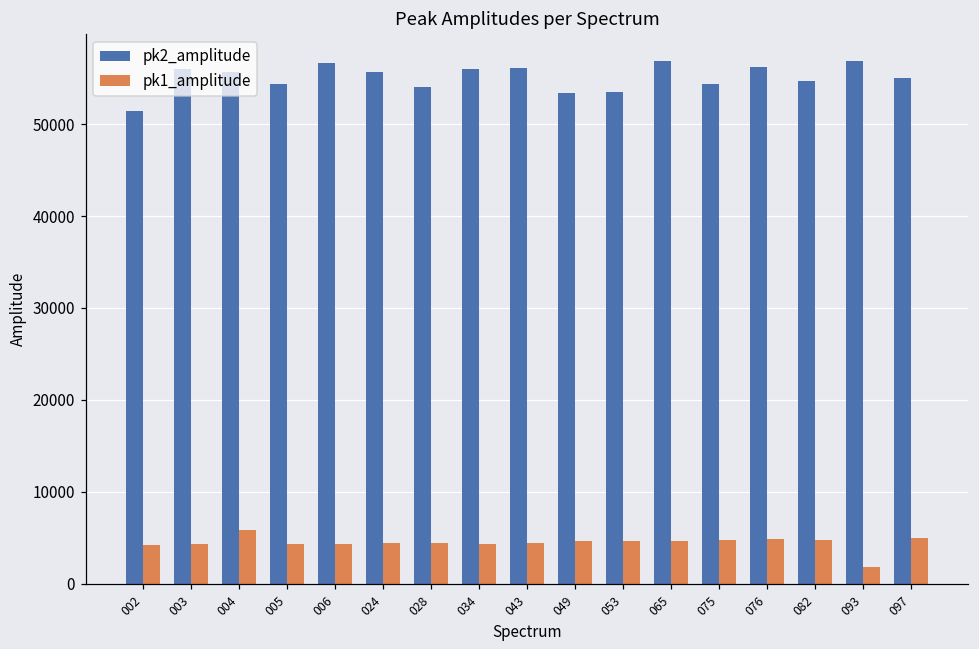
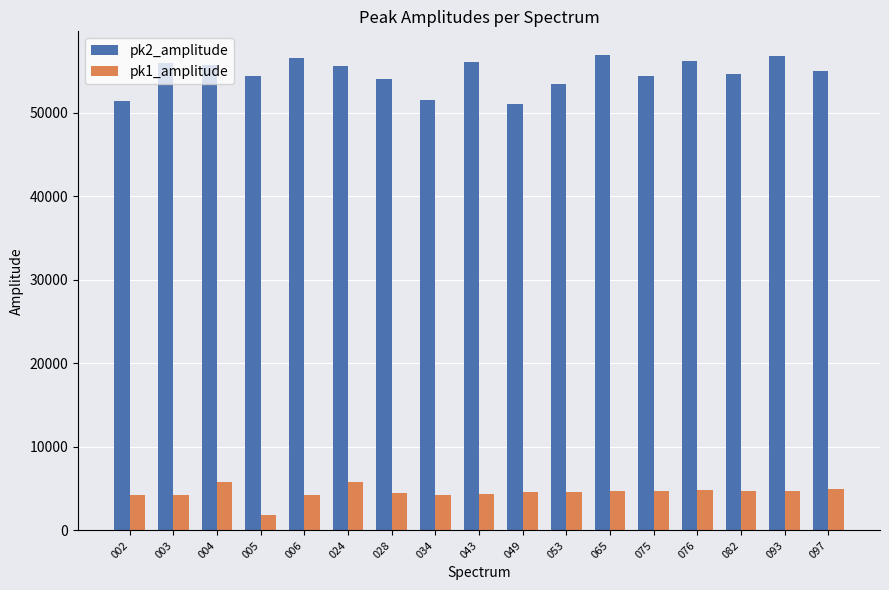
  {
    "pk2_amplitude": {
      "002": 51000,
      "005": 54000,
      "006": 57000,
      "024": 56000,
      "028": 54000,
-     "034": 56000,
+     "034": 51000,
      "043": 56000,
-     "049": 53000,
+     "049": 51000,
      "053": 53000,
      "065": 57000,
      "075": 54000,
      "076": 56000,
      "082": 55000,
      "093": 57000,
      "097": 55000
    },
    "pk1_amplitude": {
      "002": 4000,
      "003": 4000,
      "004": 6000,
-     "005": 4000,
+     "005": 2000,
      "006": 4000,
-     "024": 4000,
+     "024": 6000,
      "028": 4000,
      "034": 4000,
      "043": 4000,
      "049": 5000,
      "053": 5000,
      "065": 5000,
      "075": 5000,
      "076": 5000,
      "082": 5000,
-     "093": 2000,
+     "093": 5000,
      "097": 5000
    }
  }
